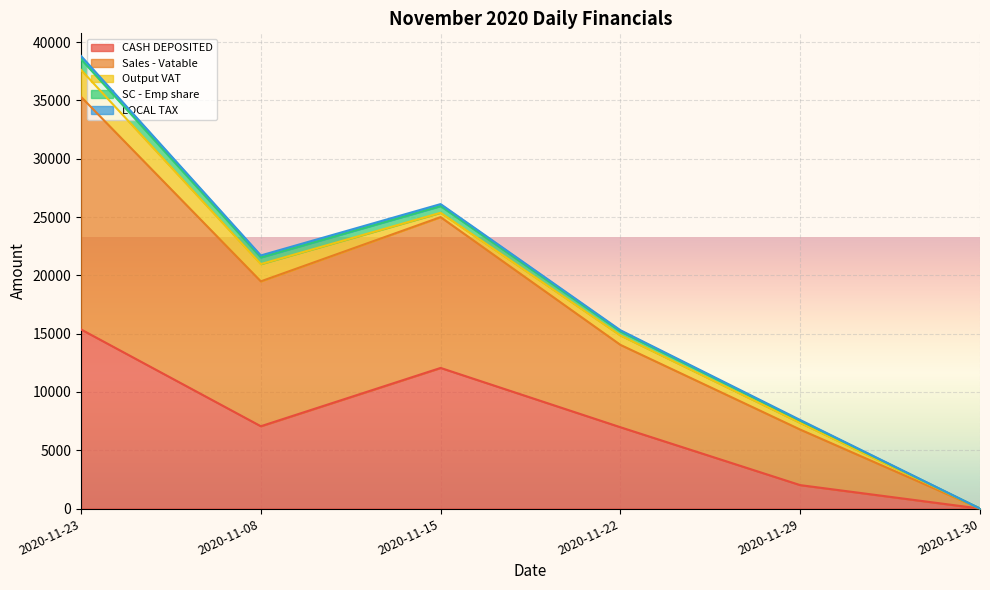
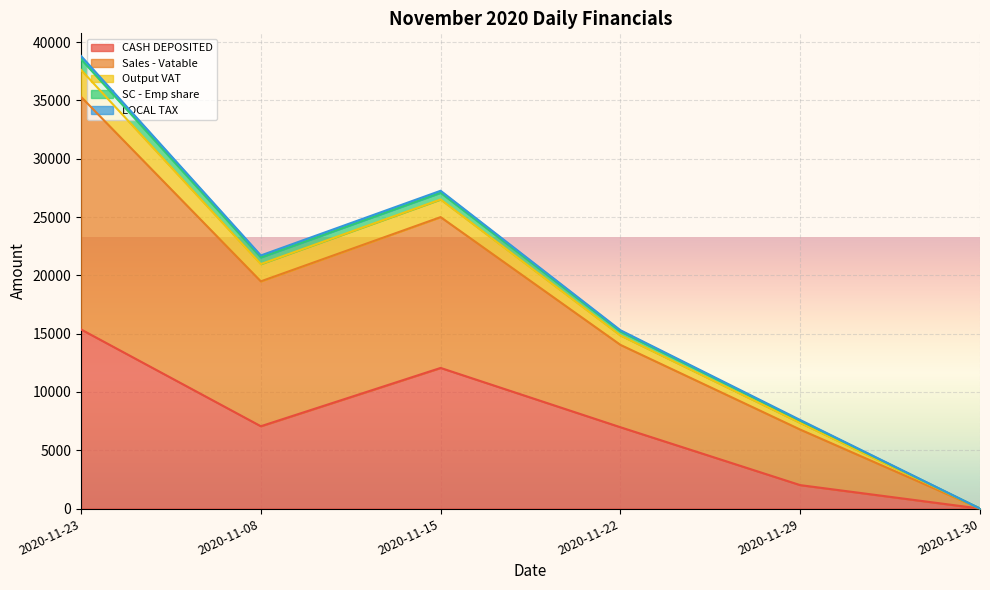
  {
    "Output VAT": {
      "2020-11-23": 2300,
      "2020-11-08": 1500,
-     "2020-11-15": 400,
+     "2020-11-15": 1500,
      "2020-11-22": 800
    },
    "SC - Emp share": {
      "2020-11-23": 900
    },
    "LOCAL TAX": {
      "2020-11-23": 300
    }
  }
